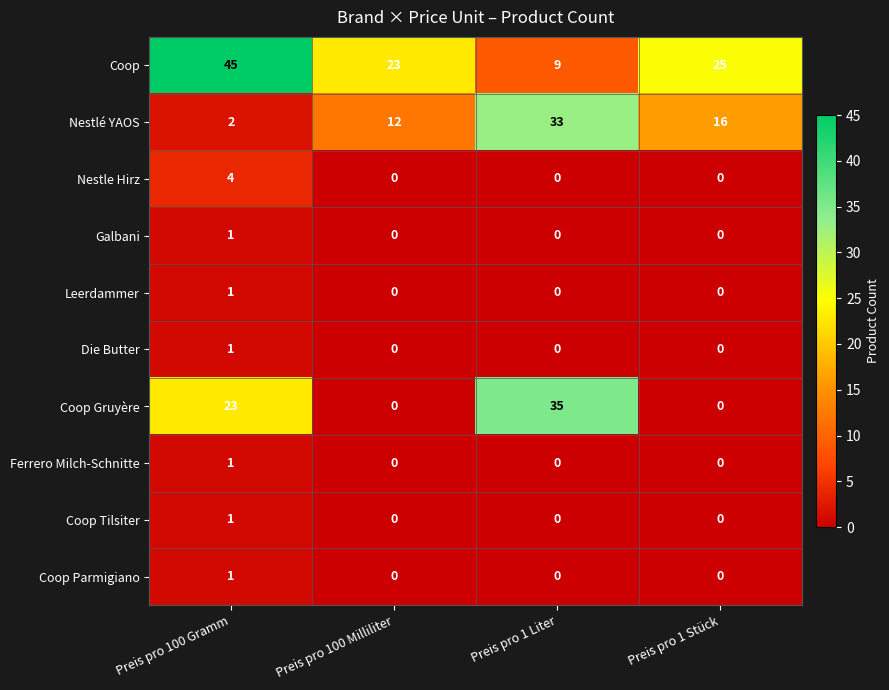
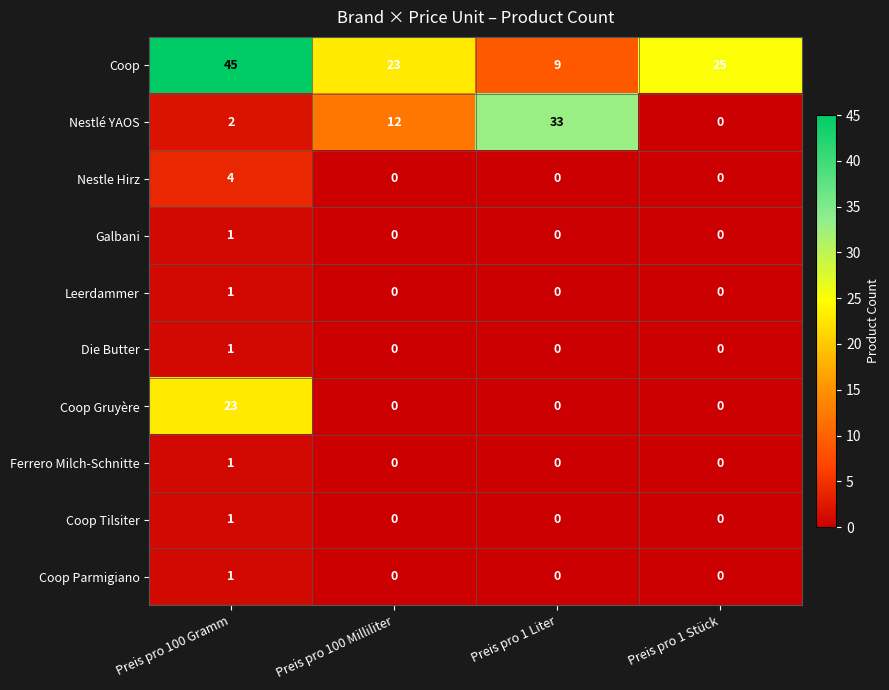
  {
    "Coop": {
      "Preis pro 100 Gramm": 45,
      "Preis pro 100 Milliliter": 23,
      "Preis pro 1 Liter": 9,
      "Preis pro 1 Stück": 25
    },
    "Nestlé YAOS": {
      "Preis pro 100 Gramm": 2,
      "Preis pro 100 Milliliter": 12,
      "Preis pro 1 Liter": 33,
-     "Preis pro 1 Stück": 16
+     "Preis pro 1 Stück": 0
    },
    "Nestle Hirz": {
      "Preis pro 100 Gramm": 4,
      "Preis pro 100 Milliliter": 0,
      "Preis pro 1 Liter": 0,
      "Preis pro 1 Stück": 0
    },
    "Galbani": {
      "Preis pro 100 Gramm": 1,
      "Preis pro 100 Milliliter": 0,
      "Preis pro 1 Liter": 0,
      "Preis pro 1 Stück": 0
    },
    "Leerdammer": {
      "Preis pro 100 Gramm": 1,
      "Preis pro 100 Milliliter": 0,
      "Preis pro 1 Liter": 0,
      "Preis pro 1 Stück": 0
    },
    "Die Butter": {
      "Preis pro 100 Gramm": 1,
      "Preis pro 100 Milliliter": 0,
      "Preis pro 1 Liter": 0,
      "Preis pro 1 Stück": 0
    },
    "Coop Gruyère": {
      "Preis pro 100 Gramm": 23,
      "Preis pro 100 Milliliter": 0,
-     "Preis pro 1 Liter": 35,
+     "Preis pro 1 Liter": 0,
      "Preis pro 1 Stück": 0
    },
    "Ferrero Milch-Schnitte": {
      "Preis pro 100 Gramm": 1,
      "Preis pro 100 Milliliter": 0,
      "Preis pro 1 Liter": 0,
      "Preis pro 1 Stück": 0
    },
    "Coop Tilsiter": {
      "Preis pro 100 Gramm": 1,
      "Preis pro 100 Milliliter": 0,
      "Preis pro 1 Liter": 0,
      "Preis pro 1 Stück": 0
    },
    "Coop Parmigiano": {
      "Preis pro 100 Gramm": 1,
      "Preis pro 100 Milliliter": 0,
      "Preis pro 1 Liter": 0,
      "Preis pro 1 Stück": 0
    }
  }
